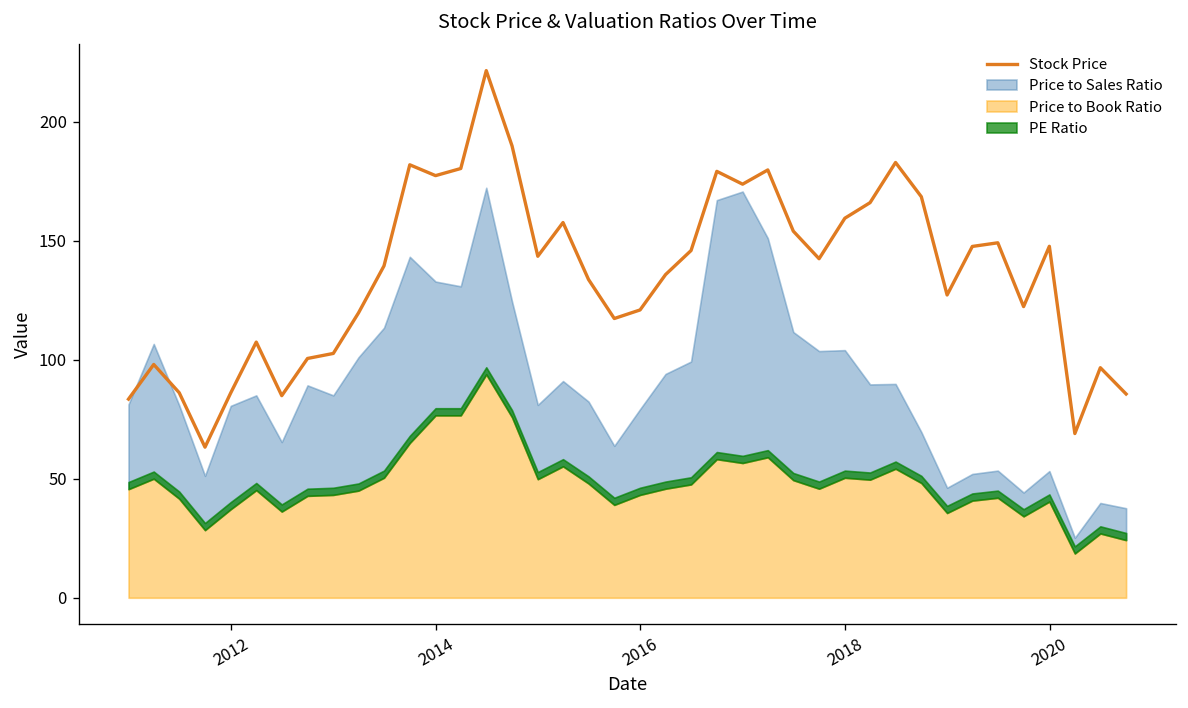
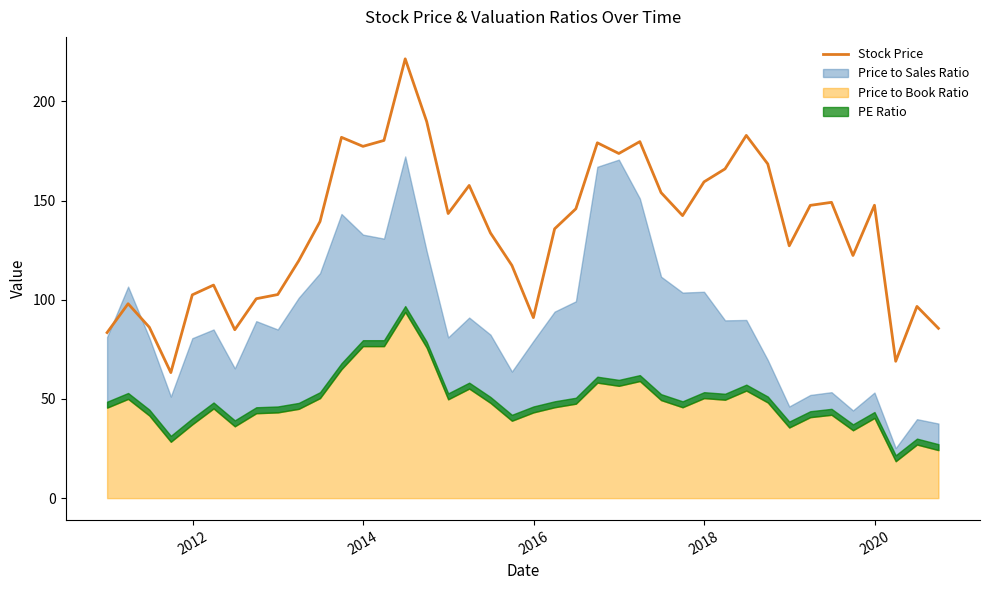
  {
    "Stock Price": {
-     "2012": 86,
+     "2012": 102,
      "2014": 177,
-     "2016": 121,
+     "2016": 91,
      "2018": 159,
      "2020": 148
    },
    "Price to Sales Ratio": {
      "2012": 43,
      "2014": 56,
      "2016": 36,
      "2018": 54,
      "2020": 13
    },
    "Price to Book Ratio": {
      "2012": 37,
      "2014": 77,
      "2016": 43,
      "2018": 50,
      "2020": 40
    },
    "PE Ratio": {
      "2012": 3,
      "2014": 3,
      "2016": 3,
      "2018": 3,
      "2020": 3
    }
  }
